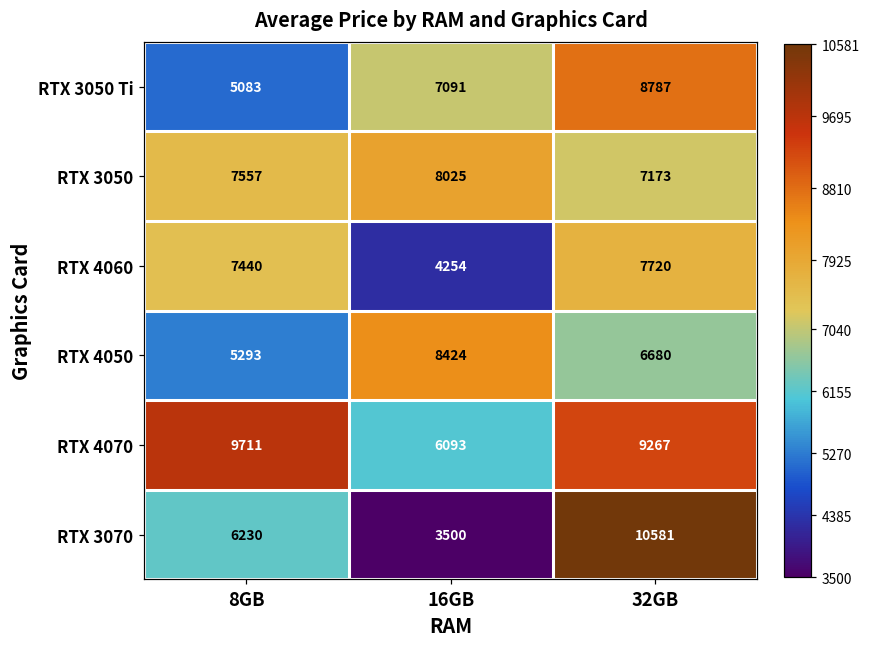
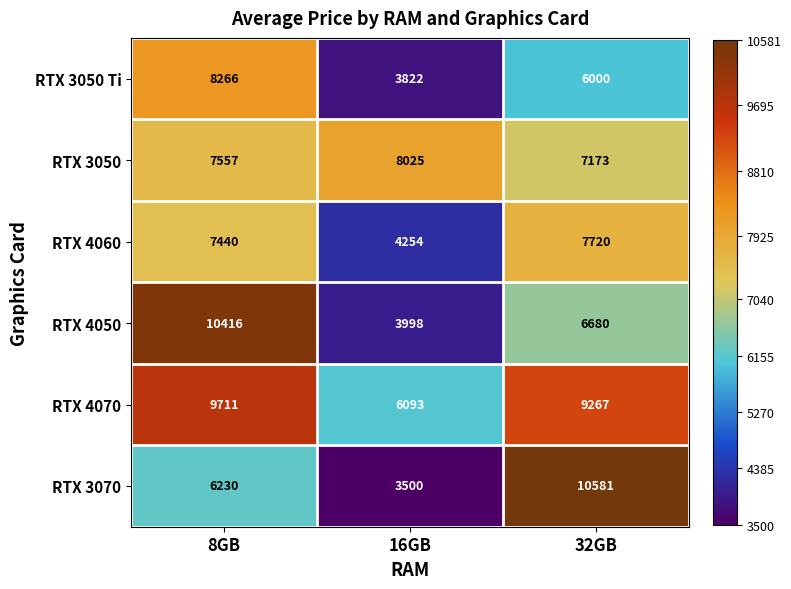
  {
    "RTX 3050 Ti": {
-     "8GB": 5083,
-     "16GB": 7091,
-     "32GB": 8787
+     "8GB": 8266,
+     "16GB": 3822,
+     "32GB": 6000
    },
    "RTX 3050": {
      "8GB": 7557,
      "16GB": 8025,
      "32GB": 7173
    },
    "RTX 4060": {
      "8GB": 7440,
      "16GB": 4254,
      "32GB": 7720
    },
    "RTX 4050": {
-     "8GB": 5293,
-     "16GB": 8424,
+     "8GB": 10416,
+     "16GB": 3998,
      "32GB": 6680
    },
    "RTX 4070": {
      "8GB": 9711,
      "16GB": 6093,
      "32GB": 9267
    },
    "RTX 3070": {
      "8GB": 6230,
      "16GB": 3500,
      "32GB": 10581
    }
  }
